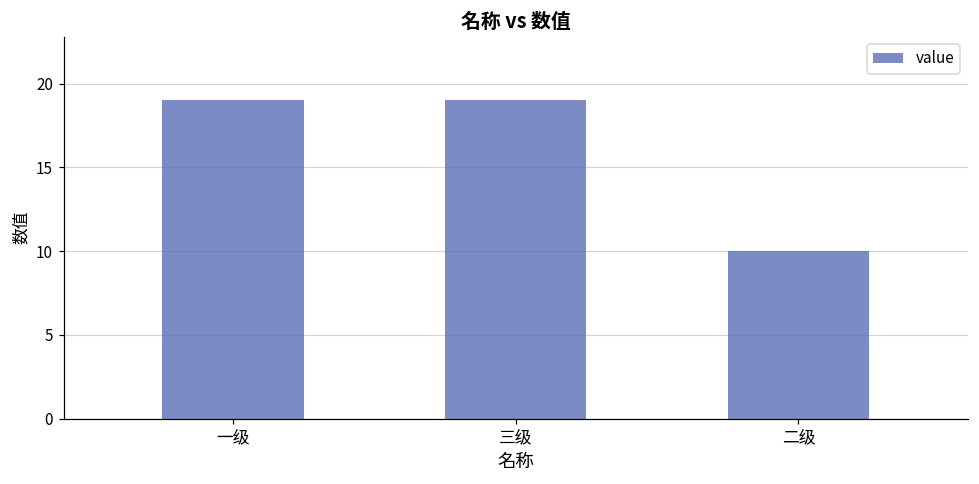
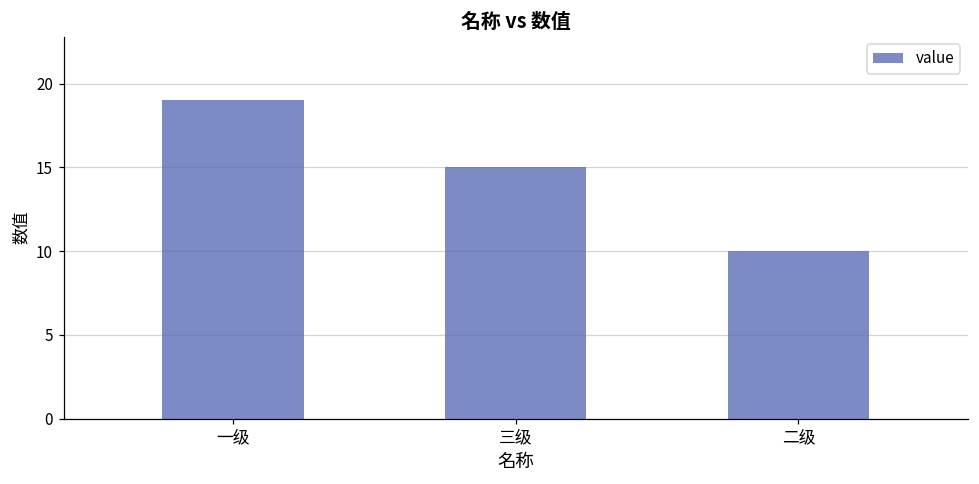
  {
    "一级": 19,
-   "三级": 19,
+   "三级": 15,
    "二级": 10
  }
